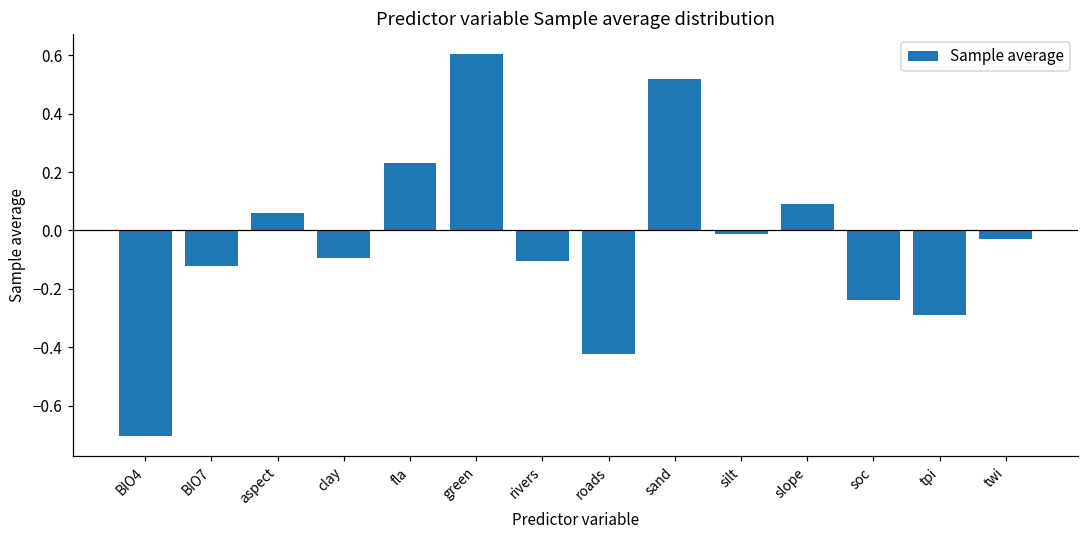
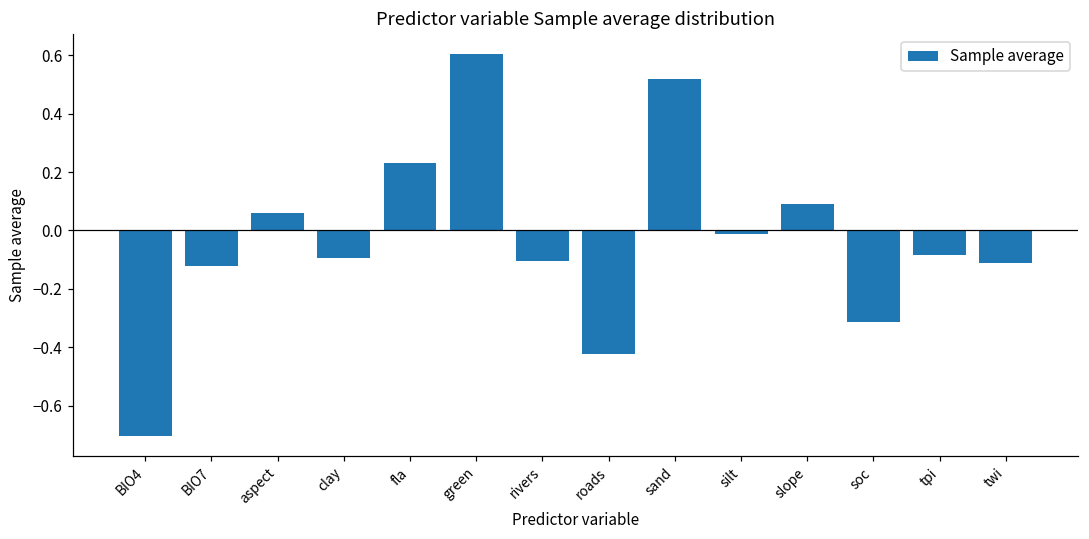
  {
    "BIO4": -0.71,
    "BIO7": -0.12,
    "aspect": 0.06,
    "clay": -0.09,
    "fla": 0.23,
    "green": 0.61,
    "rivers": -0.10,
    "roads": -0.42,
    "sand": 0.52,
    "silt": -0.01,
    "slope": 0.09,
-   "soc": -0.24,
-   "tpi": -0.29,
-   "twi": -0.03
+   "soc": -0.31,
+   "tpi": -0.08,
+   "twi": -0.11
  }
